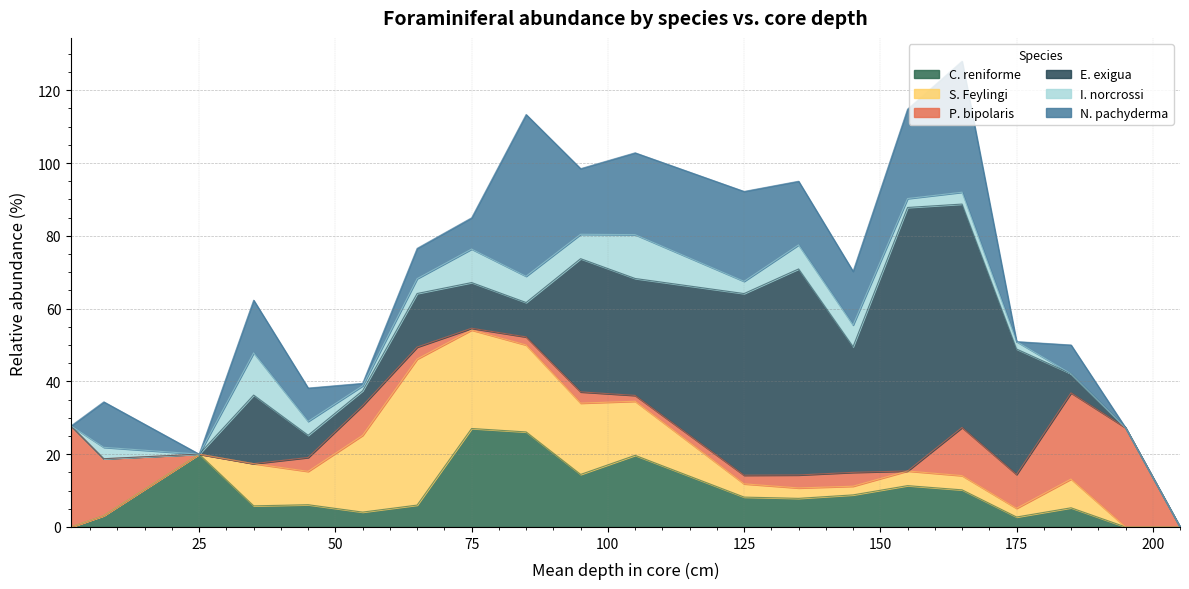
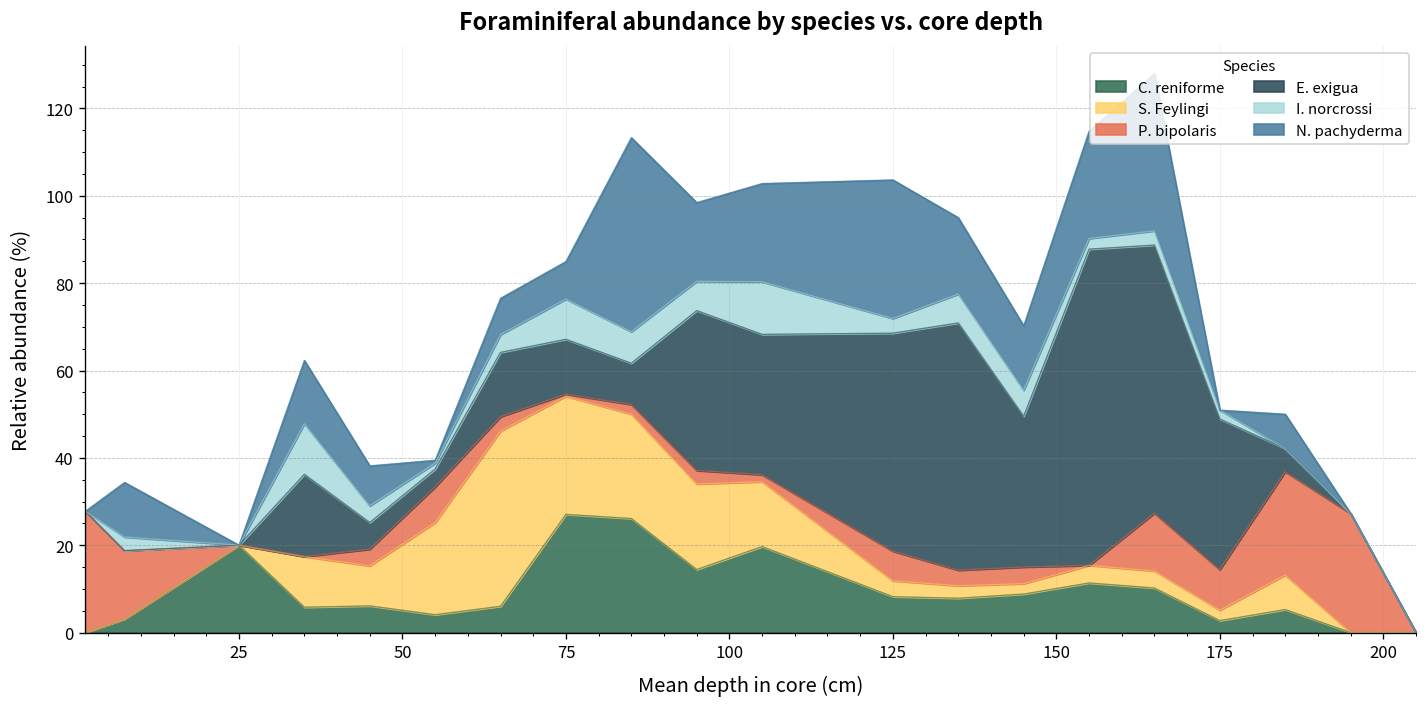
  {
    "S. Feylingi": {
      "125": 4,
      "175": 2
    },
    "P. bipolaris": {
-     "125": 2,
+     "125": 7,
      "175": 9
    },
    "I. norcrossi": {
      "75": 9,
      "125": 3
    },
    "N. pachyderma": {
      "75": 9,
-     "125": 25
+     "125": 32
    }
  }
